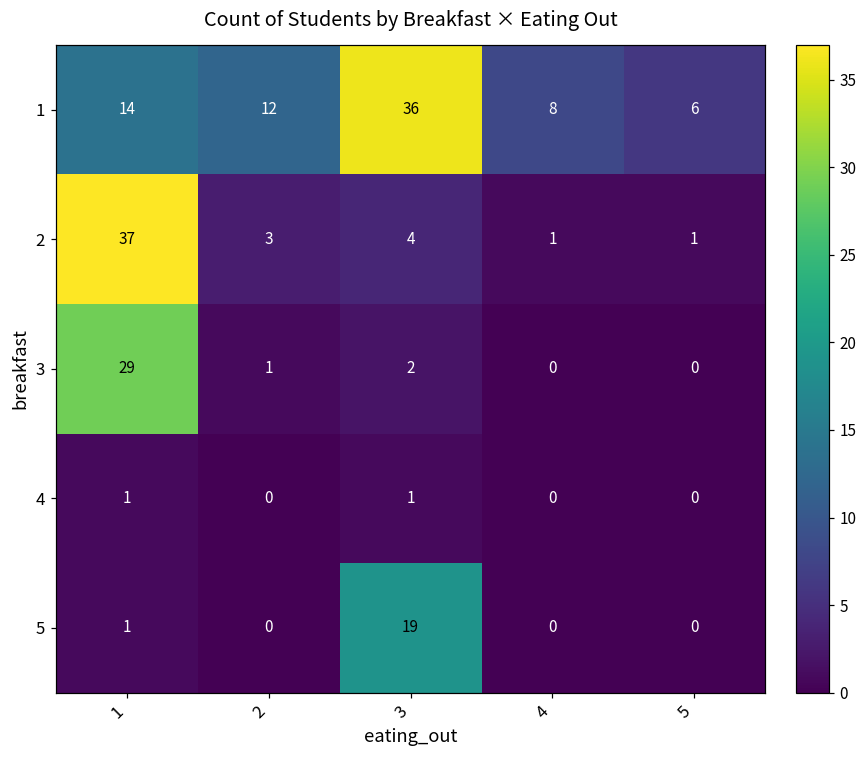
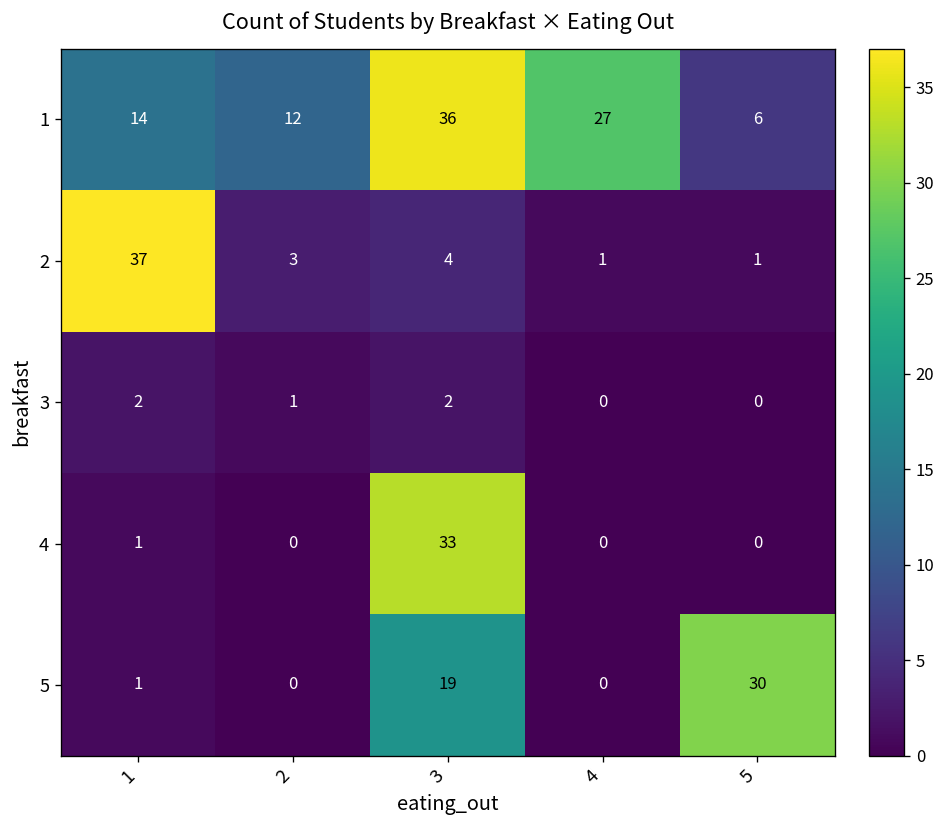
  {
    "1": {
      "1": 14,
      "2": 12,
      "3": 36,
-     "4": 8,
+     "4": 27,
      "5": 6
    },
    "2": {
      "1": 37,
      "2": 3,
      "3": 4,
      "4": 1,
      "5": 1
    },
    "3": {
-     "1": 29,
+     "1": 2,
      "2": 1,
      "3": 2,
      "4": 0,
      "5": 0
    },
    "4": {
      "1": 1,
      "2": 0,
-     "3": 1,
+     "3": 33,
      "4": 0,
      "5": 0
    },
    "5": {
      "1": 1,
      "2": 0,
      "3": 19,
      "4": 0,
-     "5": 0
+     "5": 30
    }
  }
